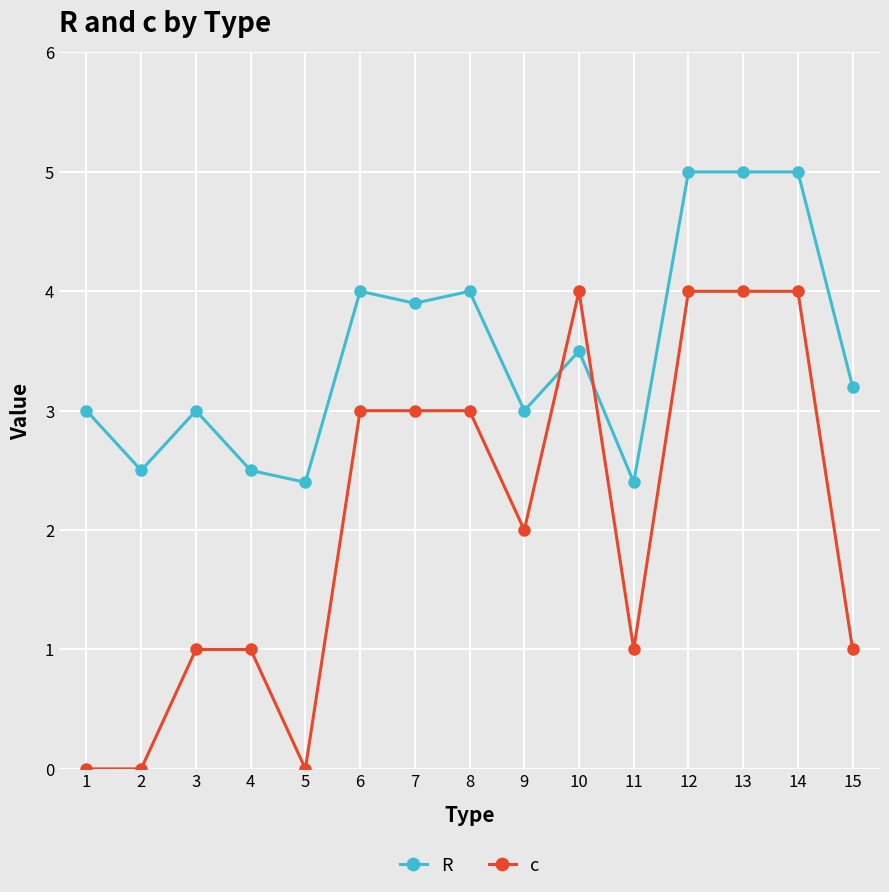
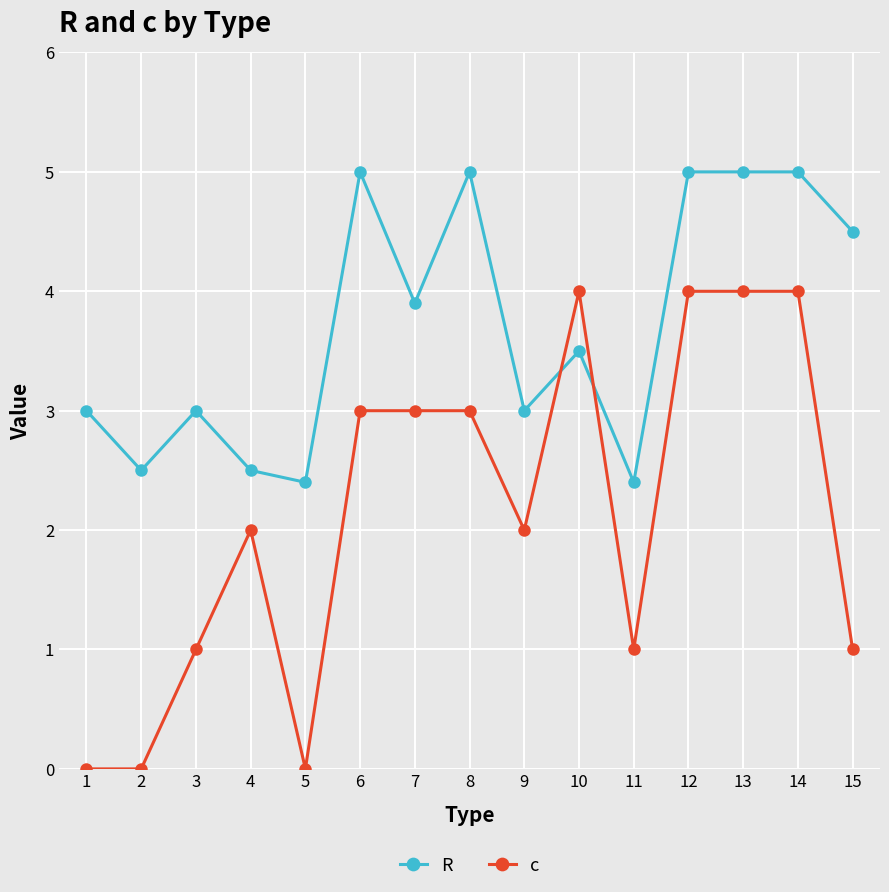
  {
    "R": {
      "1": 3.0,
      "2": 2.5,
      "3": 3.0,
      "4": 2.5,
      "5": 2.4,
-     "6": 4,
+     "6": 5,
      "7": 3.9,
-     "8": 4,
+     "8": 5,
      "9": 3.0,
      "10": 3.5,
      "11": 2.4,
      "12": 5.0,
      "13": 5.0,
      "14": 5.0,
-     "15": 3.2
+     "15": 4.5
    },
    "c": {
      "1": 0,
      "2": 0,
      "3": 1,
-     "4": 1,
+     "4": 2,
      "5": 0,
      "6": 3,
      "7": 3,
      "8": 3,
      "9": 2,
      "10": 4,
      "11": 1,
      "12": 4,
      "13": 4,
      "14": 4,
      "15": 1
    }
  }
